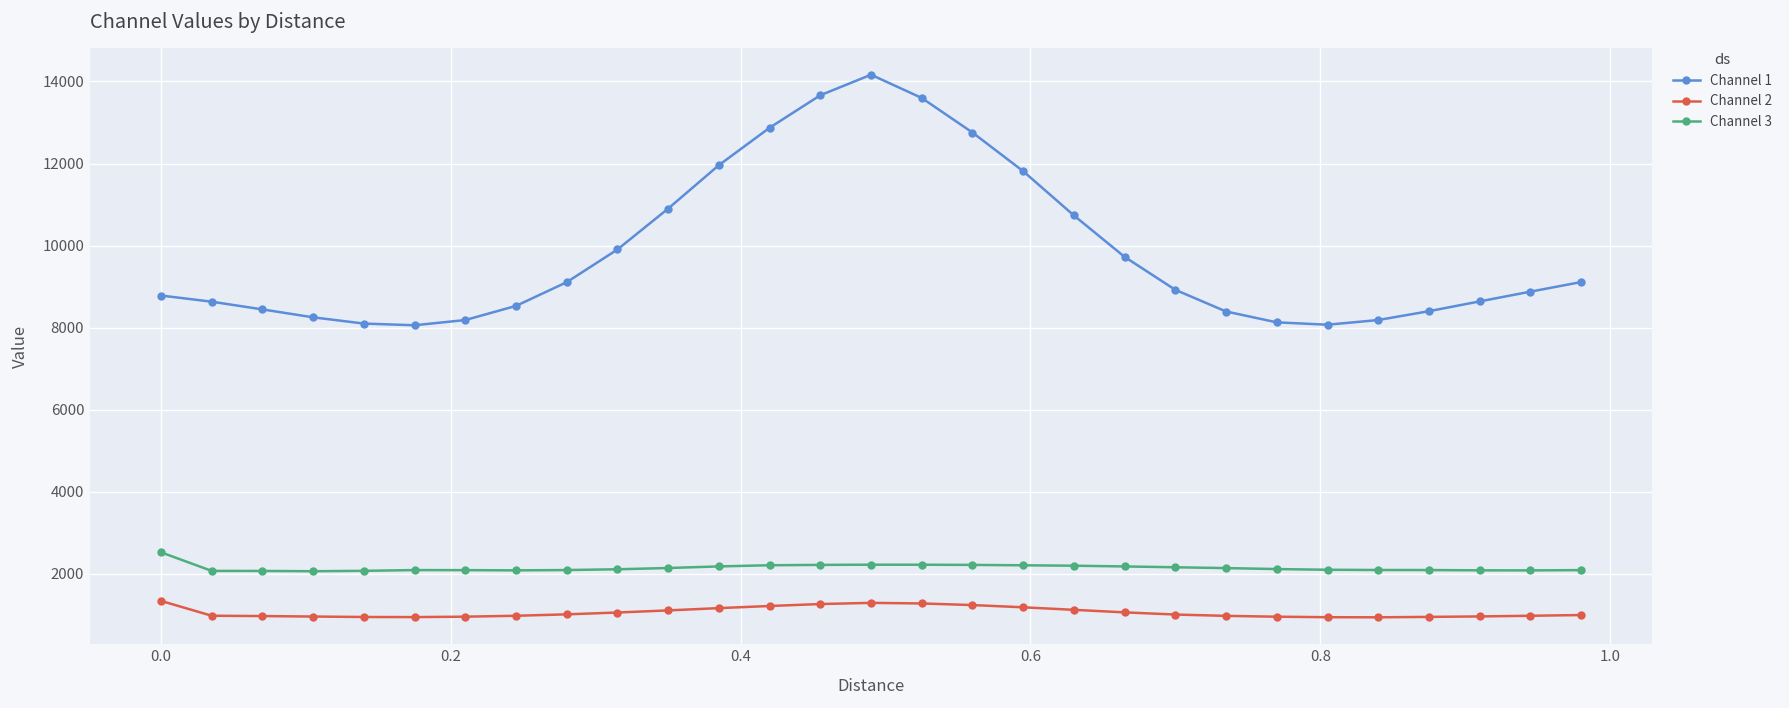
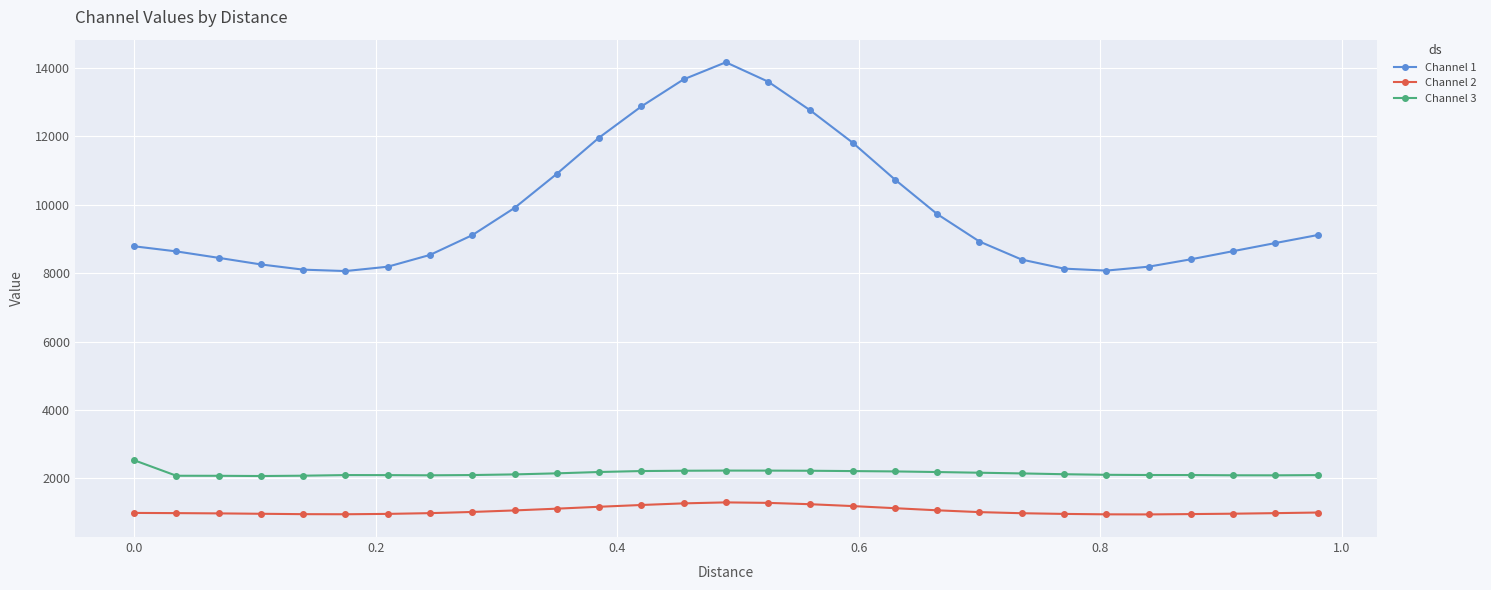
  {
    "Channel 1": {
      "0.0": 8800
    },
    "Channel 2": {
-     "0.0": 1300
+     "0.0": 1000
    },
    "Channel 3": {
      "0.0": 2500
    }
  }
